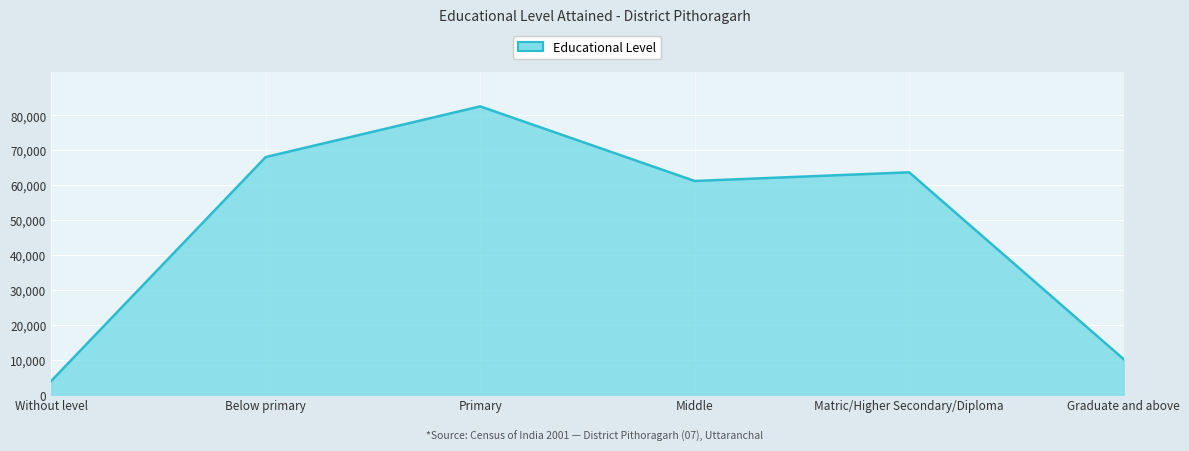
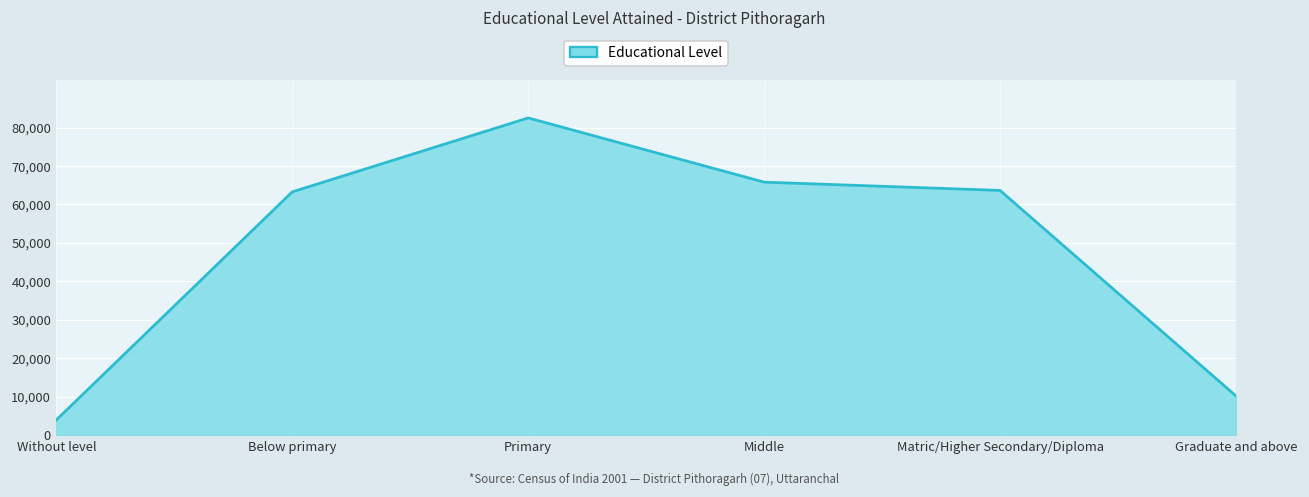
  {
    "Without level": "4,000",
-   "Below primary": "68,000",
+   "Below primary": "63,000",
    "Primary": "83,000",
-   "Middle": "61,000",
+   "Middle": "66,000",
    "Matric/Higher Secondary/Diploma": "64,000",
    "Graduate and above": "10,000"
  }
